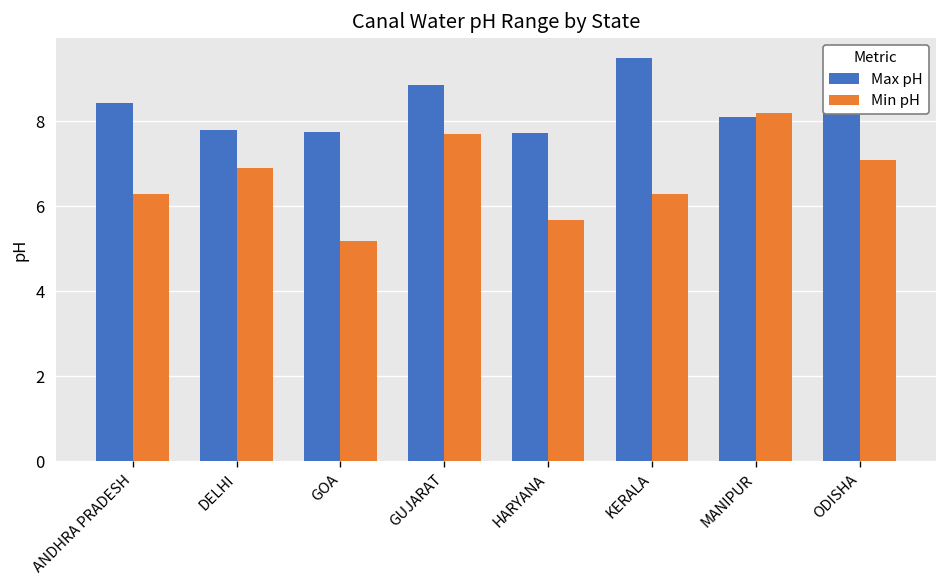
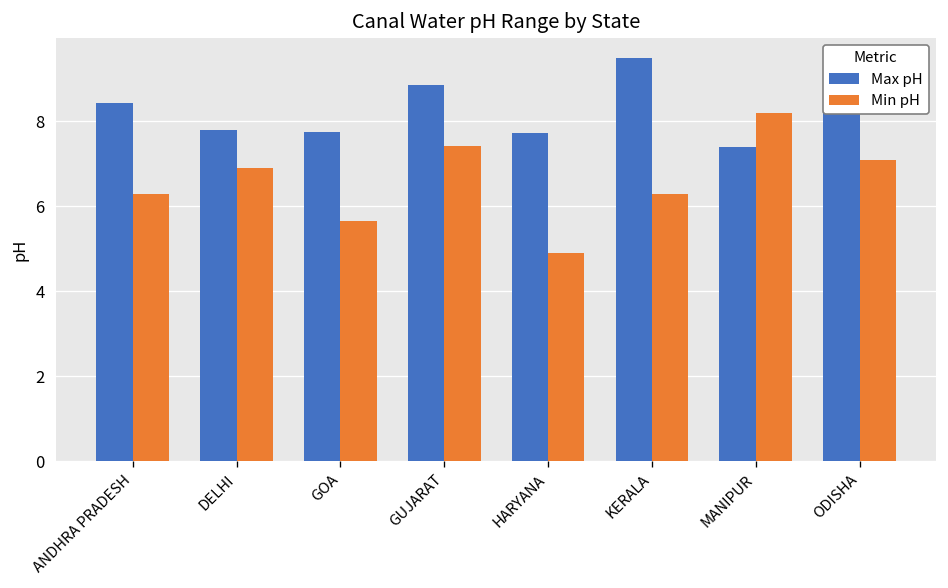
  {
    "Max pH": {
      "ANDHRA PRADESH": 8.4,
      "DELHI": 7.8,
      "GOA": 7.8,
      "GUJARAT": 8.9,
      "HARYANA": 7.7,
      "KERALA": 9.5,
-     "MANIPUR": 8.1
+     "MANIPUR": 7.4
    },
    "Min pH": {
      "ANDHRA PRADESH": 6.3,
      "DELHI": 6.9,
-     "GOA": 5.2,
-     "GUJARAT": 7.7,
-     "HARYANA": 5.7,
+     "GOA": 5.7,
+     "GUJARAT": 7.4,
+     "HARYANA": 4.9,
      "KERALA": 6.3,
      "MANIPUR": 8.2,
      "ODISHA": 7.1
    }
  }
